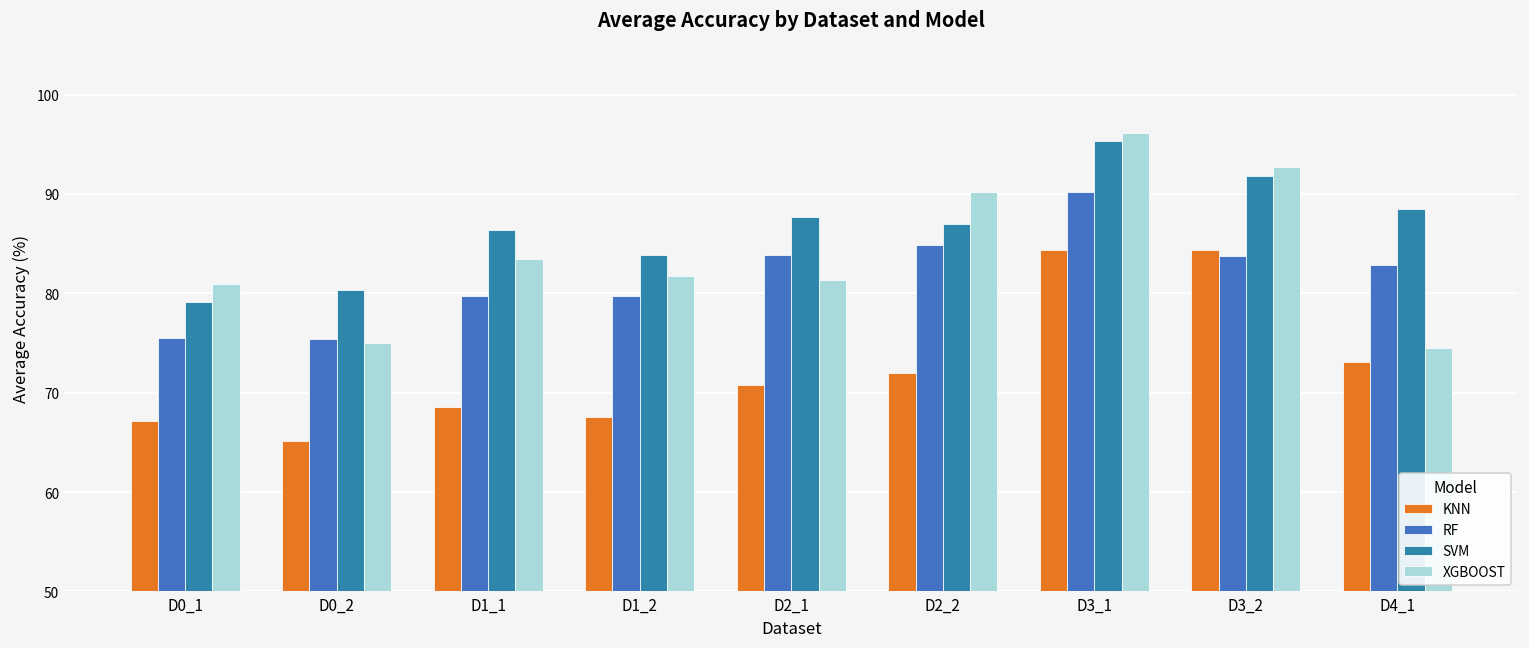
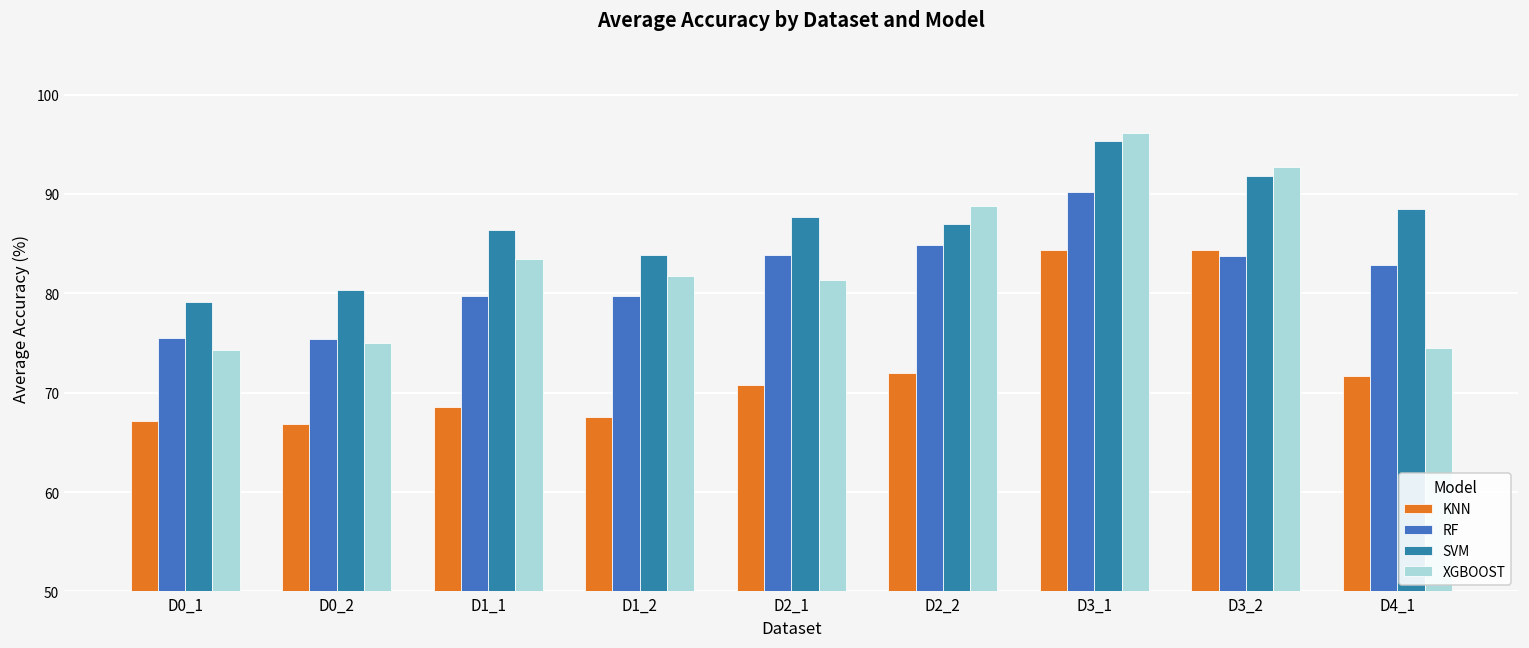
  {
    "KNN": {
      "D0_1": 67,
-     "D0_2": 65,
+     "D0_2": 67,
      "D1_1": 69,
      "D1_2": 68,
      "D2_1": 71,
      "D2_2": 72,
      "D3_1": 84,
      "D3_2": 84,
-     "D4_1": 73
+     "D4_1": 72
    },
    "XGBOOST": {
-     "D0_1": 81,
+     "D0_1": 74,
      "D0_2": 75,
      "D1_1": 83,
      "D1_2": 82,
      "D2_1": 81,
-     "D2_2": 90,
+     "D2_2": 89,
      "D3_1": 96,
      "D3_2": 93,
      "D4_1": 74
    }
  }
